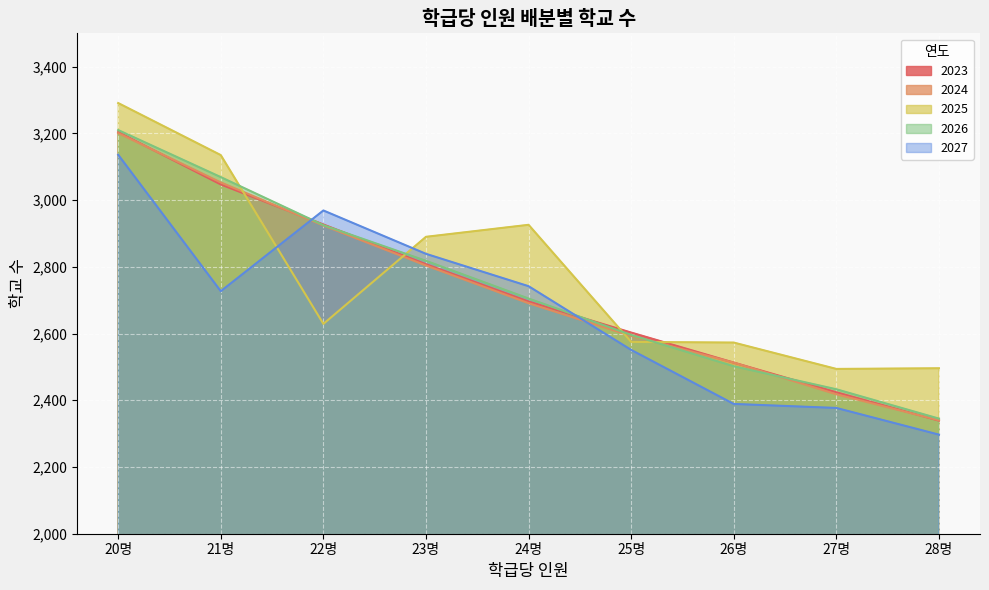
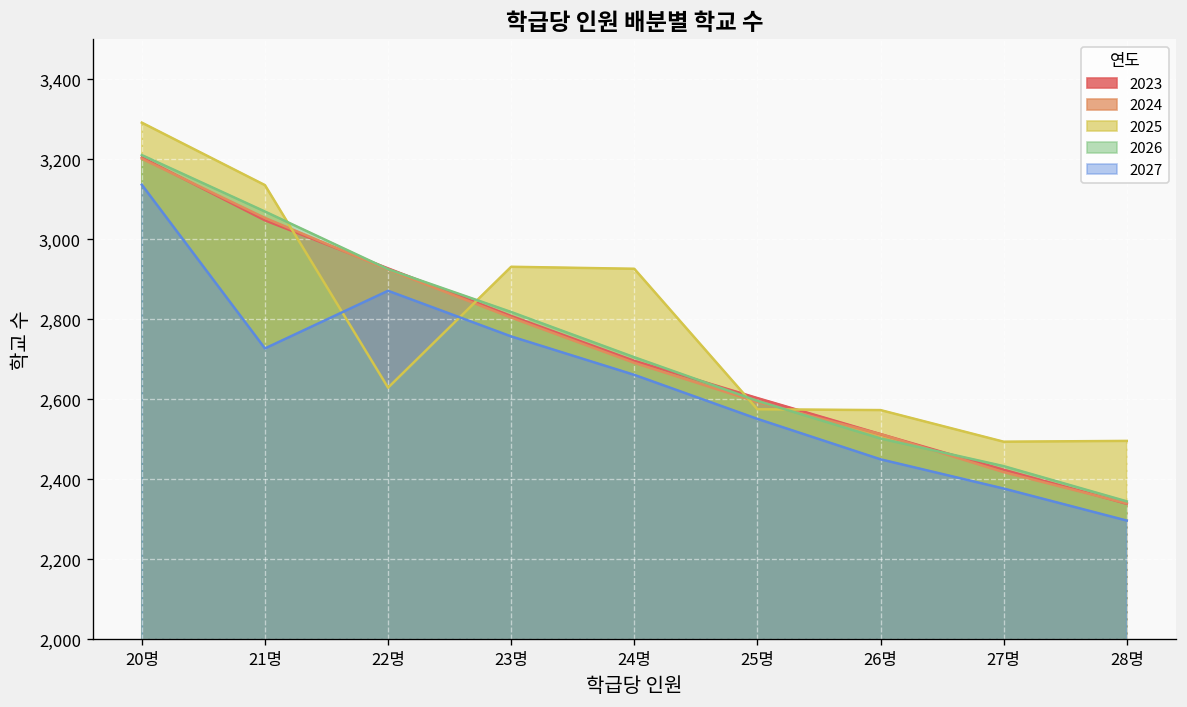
  {
    "2025": {
      "20명": "3,290",
      "21명": "3,140",
      "22명": "2,630",
-     "23명": "2,890",
+     "23명": "2,930",
      "24명": "2,930",
      "25명": "2,580",
      "26명": "2,570",
      "27명": "2,490",
      "28명": "2,500"
    },
    "2026": {
      "21명": "3,070",
      "23명": "2,820",
      "24명": "2,710",
      "26명": "2,500",
      "27명": "2,430"
    },
    "2027": {
      "20명": "3,140",
      "21명": "2,730",
-     "22명": "2,970",
-     "23명": "2,840",
-     "24명": "2,740",
+     "22명": "2,870",
+     "23명": "2,760",
+     "24명": "2,660",
      "25명": "2,550",
-     "26명": "2,390",
+     "26명": "2,450",
      "27명": "2,380",
      "28명": "2,300"
    }
  }
